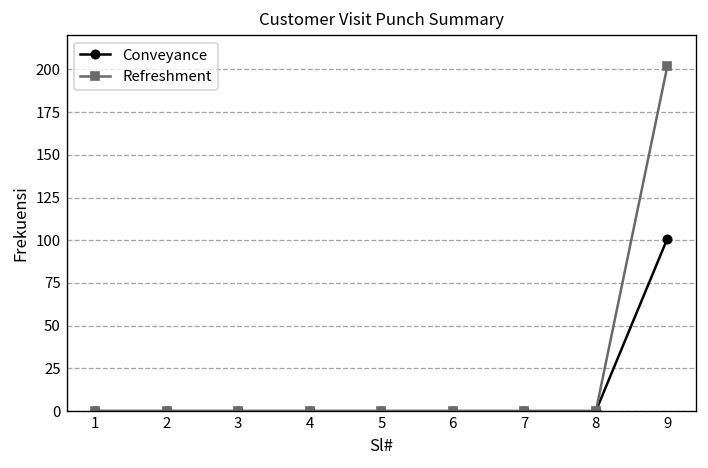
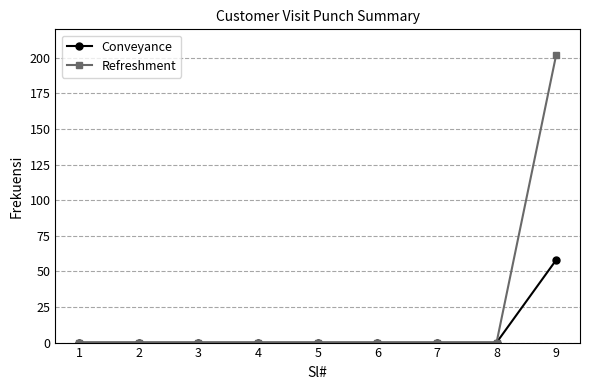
  {
    "Conveyance": {
-     "9": 101
+     "9": 58
    },
    "Refreshment": {
      "9": 202
    }
  }
